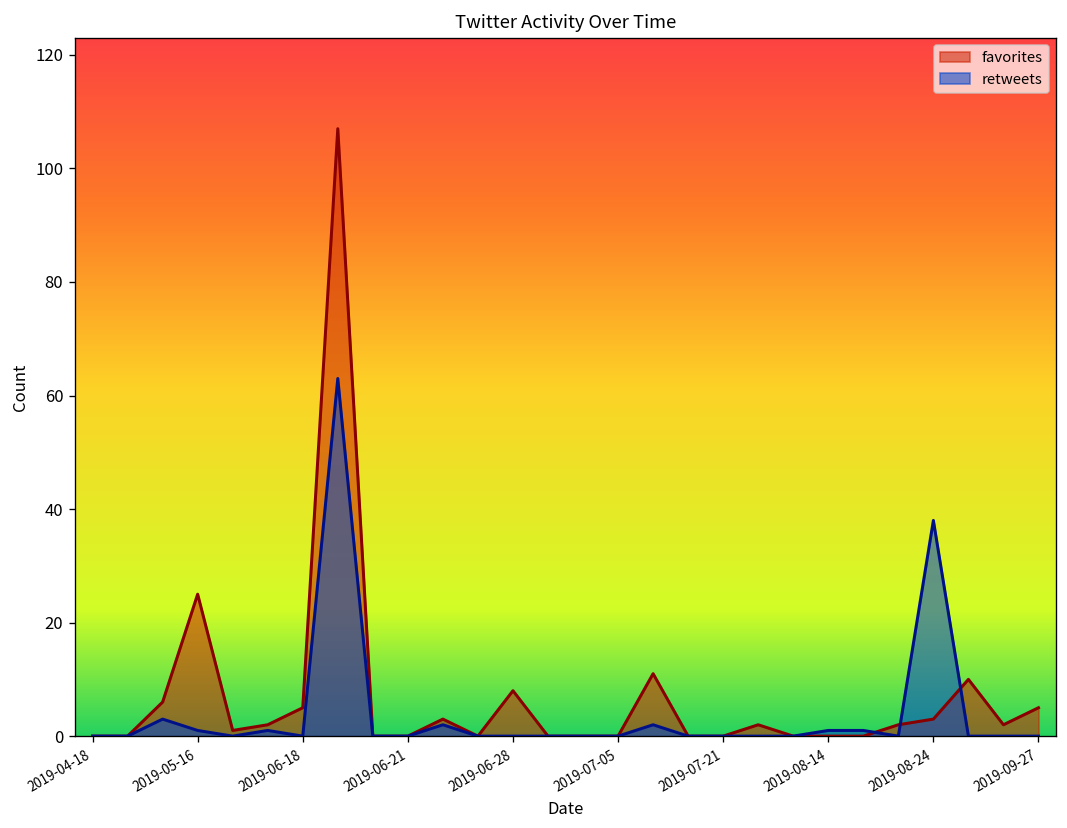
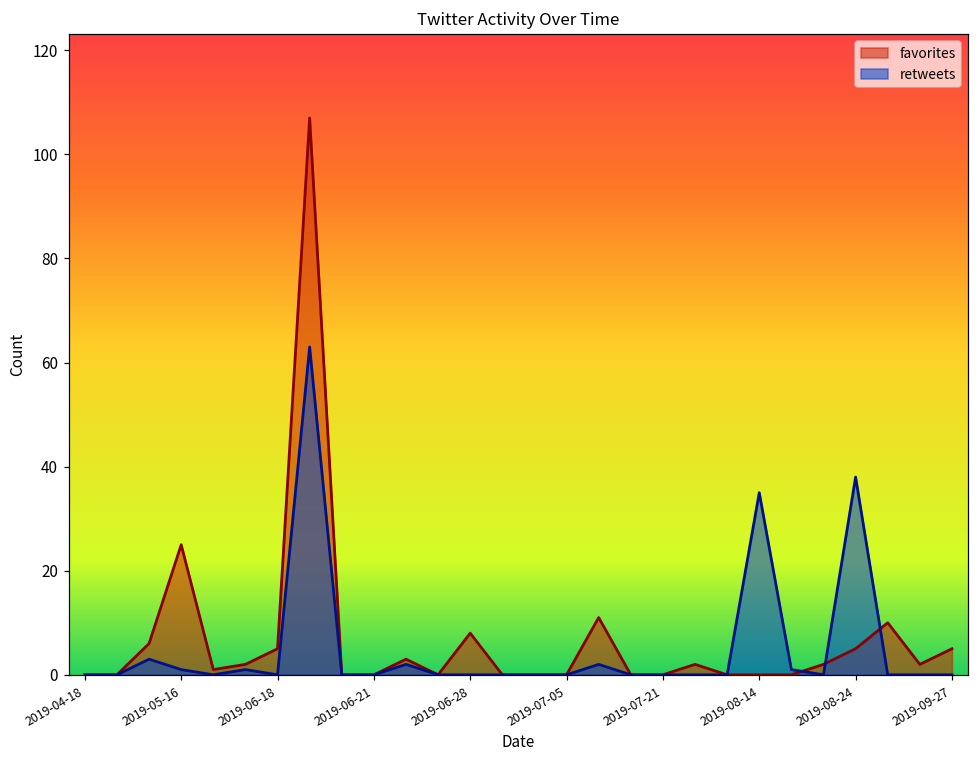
  {
    "favorites": {
      "2019-05-16": 25,
      "2019-06-18": 5,
      "2019-06-28": 8,
      "2019-08-14": 0,
-     "2019-08-24": 3,
+     "2019-08-24": 5,
      "2019-09-27": 5
    },
    "retweets": {
      "2019-05-16": 1,
      "2019-06-18": 0,
      "2019-06-28": 0,
-     "2019-08-14": 1,
+     "2019-08-14": 35,
      "2019-08-24": 38,
      "2019-09-27": 0
    }
  }
